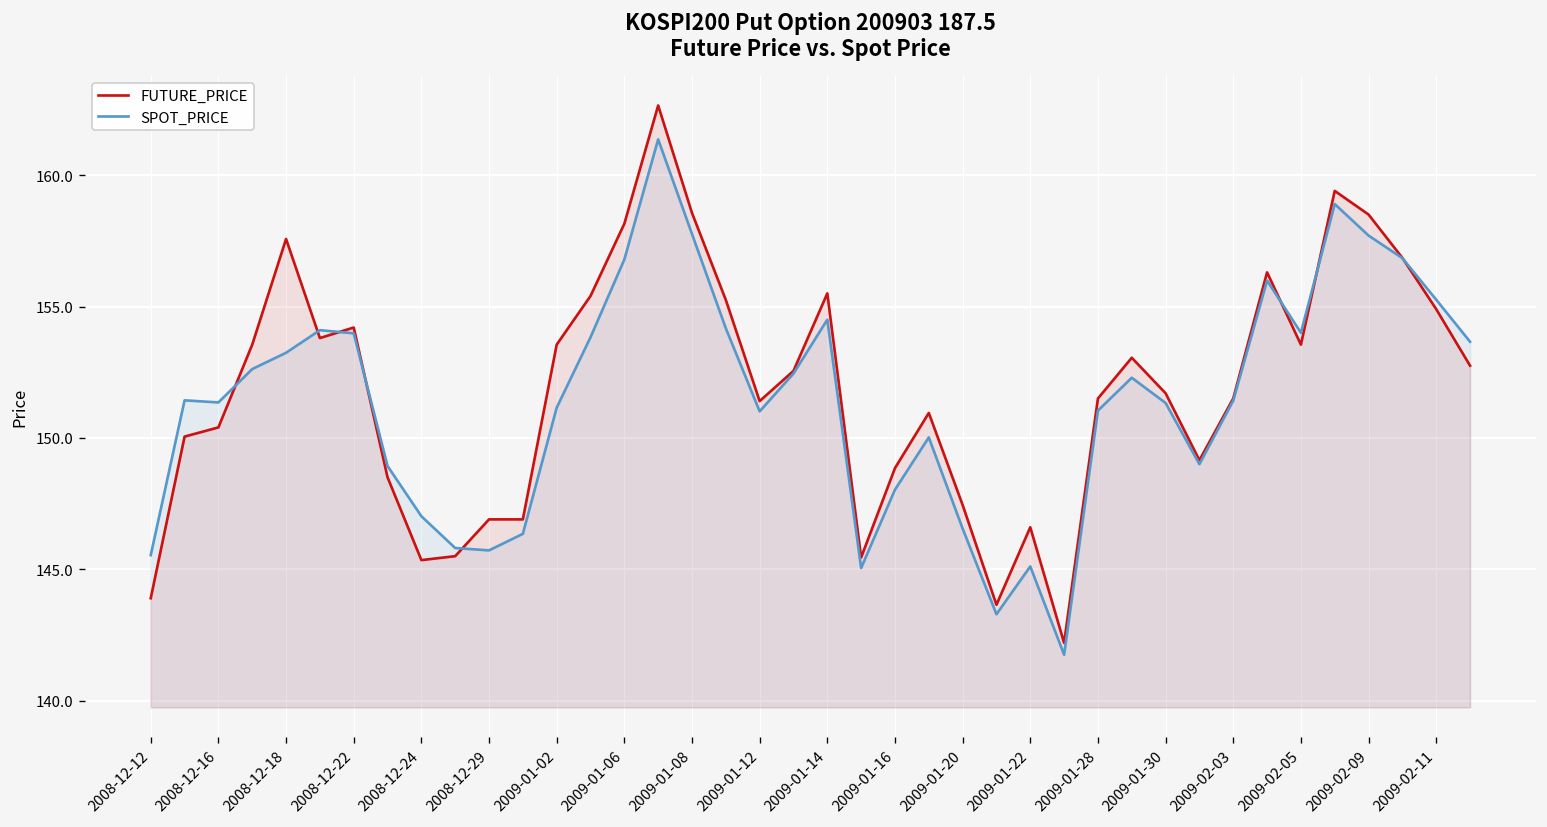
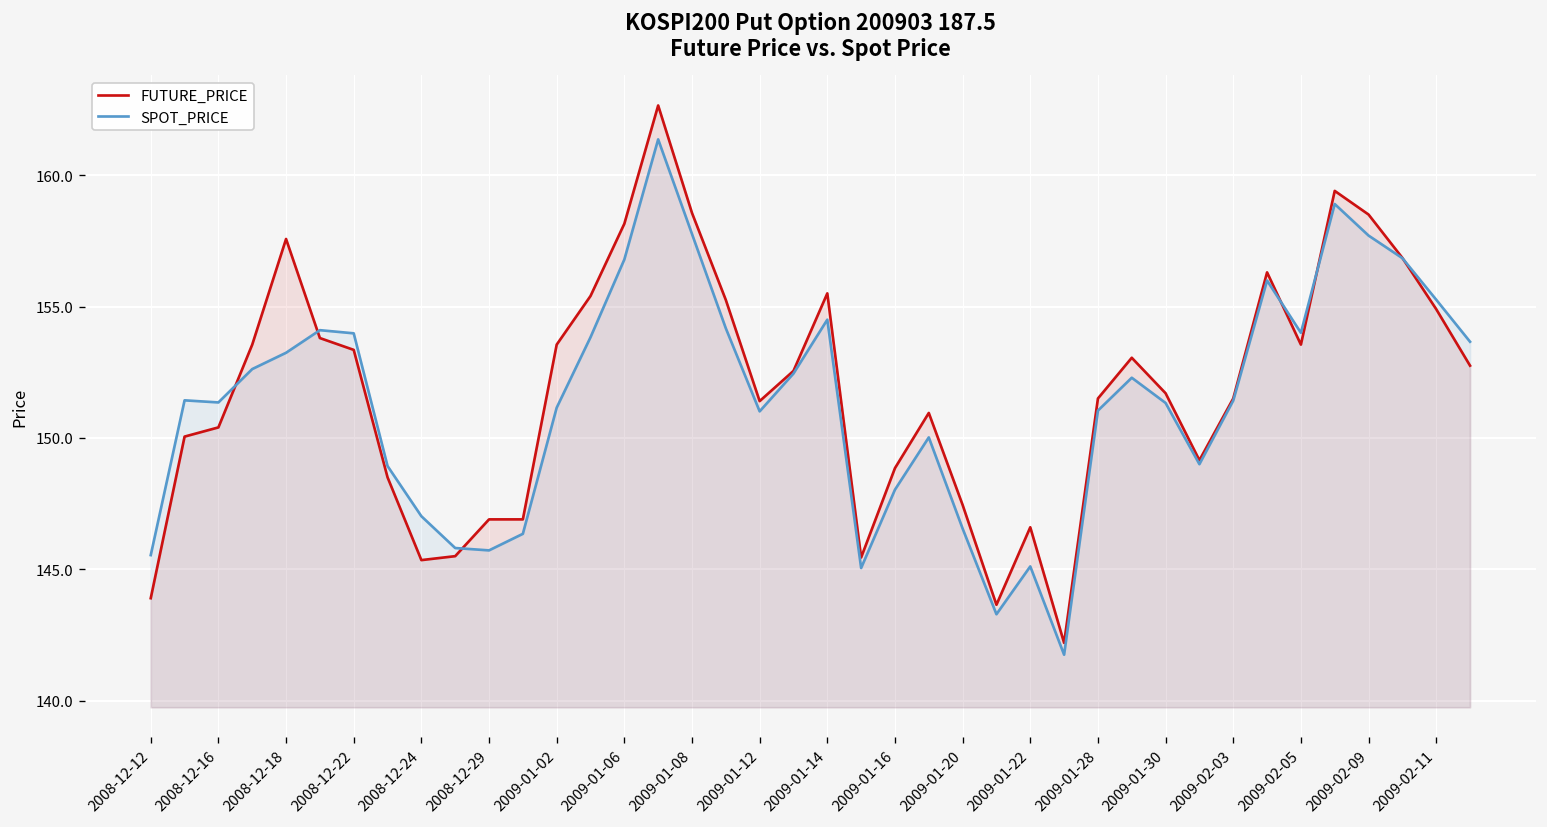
  {
    "FUTURE_PRICE": {
      "2008-12-12": 143.9,
      "2008-12-16": 150.4,
      "2008-12-18": 157.6,
-     "2008-12-22": 154.2,
+     "2008-12-22": 153.4,
      "2008-12-24": 145.4,
      "2008-12-29": 146.9,
      "2009-01-02": 153.6,
      "2009-01-06": 158.2,
      "2009-01-08": 158.6,
      "2009-01-12": 151.4,
      "2009-01-14": 155.5,
      "2009-01-16": 148.9,
      "2009-01-20": 147.5,
      "2009-01-22": 146.6,
      "2009-01-28": 151.5,
      "2009-01-30": 151.7,
      "2009-02-05": 153.6,
      "2009-02-09": 158.5,
      "2009-02-11": 154.9
    },
    "SPOT_PRICE": {
      "2008-12-12": 145.5,
      "2008-12-16": 151.4,
      "2008-12-18": 153.2,
      "2008-12-22": 154.0,
      "2008-12-24": 147.0,
      "2008-12-29": 145.7,
      "2009-01-02": 151.2,
      "2009-01-06": 156.8,
      "2009-01-08": 157.8,
      "2009-01-12": 151.0,
      "2009-01-14": 154.5,
      "2009-01-16": 148.0,
      "2009-01-20": 146.6,
      "2009-01-22": 145.1,
      "2009-01-28": 151.0,
      "2009-01-30": 151.3,
      "2009-02-05": 154.0,
      "2009-02-09": 157.7,
      "2009-02-11": 155.3
    }
  }
